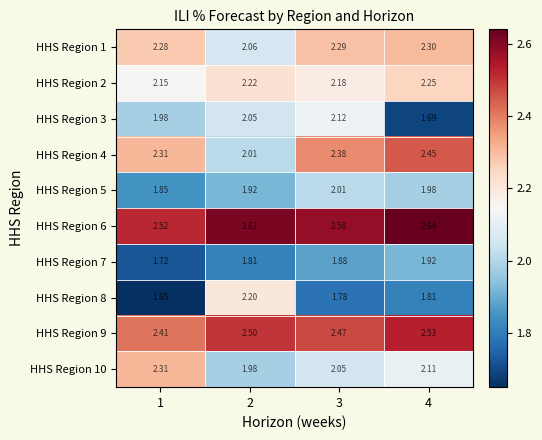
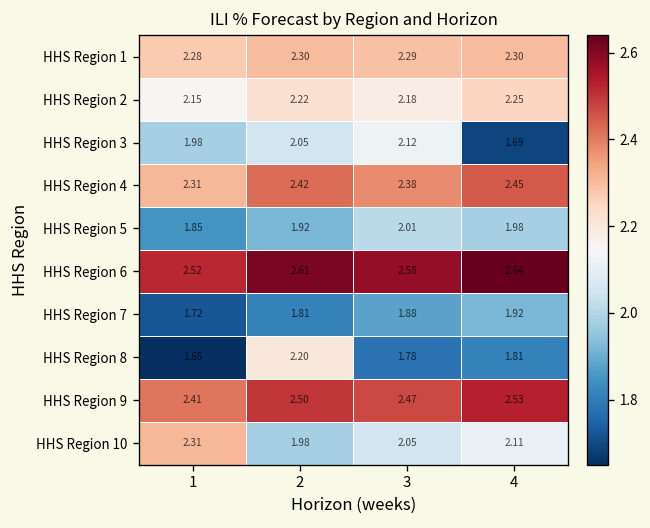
  {
    "HHS Region 1": {
      "1": 2.28,
-     "2": 2.06,
+     "2": 2.30,
      "3": 2.29,
      "4": 2.30
    },
    "HHS Region 2": {
      "1": 2.15,
      "2": 2.22,
      "3": 2.18,
      "4": 2.25
    },
    "HHS Region 3": {
      "1": 1.98,
      "2": 2.05,
      "3": 2.12,
      "4": 1.69
    },
    "HHS Region 4": {
      "1": 2.31,
-     "2": 2.01,
+     "2": 2.42,
      "3": 2.38,
      "4": 2.45
    },
    "HHS Region 5": {
      "1": 1.85,
      "2": 1.92,
      "3": 2.01,
      "4": 1.98
    },
    "HHS Region 6": {
      "1": 2.52,
      "2": 2.61,
      "3": 2.58,
      "4": 2.64
    },
    "HHS Region 7": {
      "1": 1.72,
      "2": 1.81,
      "3": 1.88,
      "4": 1.92
    },
    "HHS Region 8": {
      "1": 1.65,
      "2": 2.20,
      "3": 1.78,
      "4": 1.81
    },
    "HHS Region 9": {
      "1": 2.41,
      "2": 2.50,
      "3": 2.47,
      "4": 2.53
    },
    "HHS Region 10": {
      "1": 2.31,
      "2": 1.98,
      "3": 2.05,
      "4": 2.11
    }
  }
